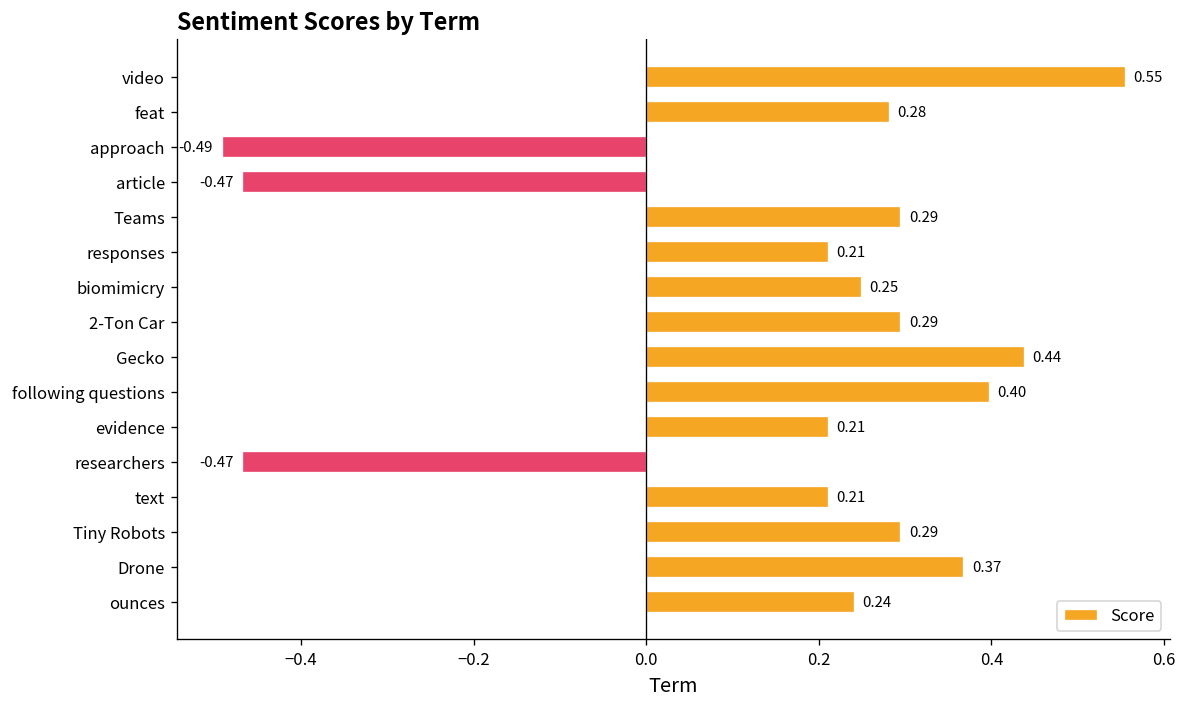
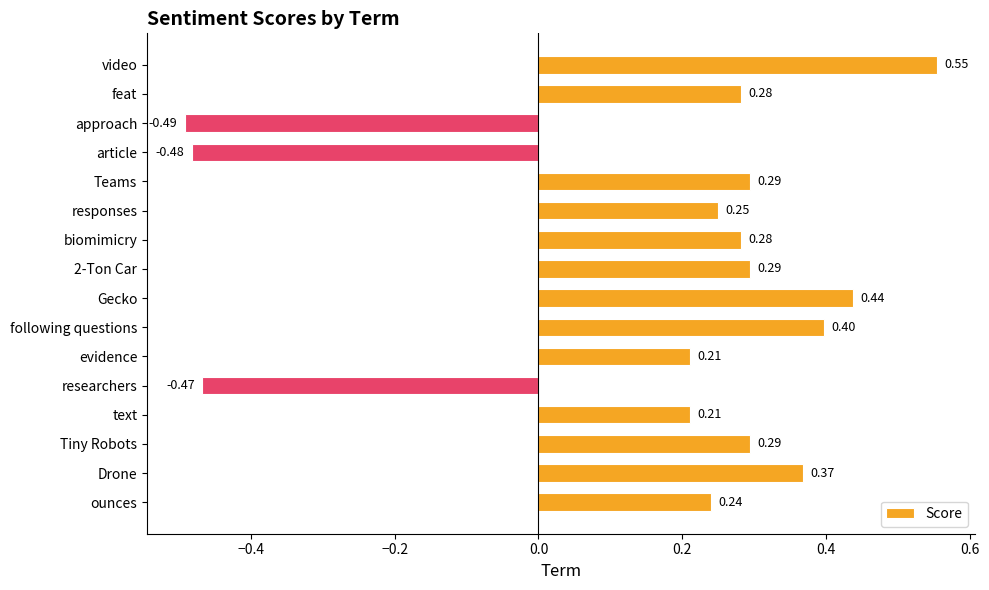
  {
    "video": 0.55,
    "feat": 0.28,
    "approach": -0.49,
-   "article": -0.47,
+   "article": -0.48,
    "Teams": 0.29,
-   "responses": 0.21,
-   "biomimicry": 0.25,
+   "responses": 0.25,
+   "biomimicry": 0.28,
    "2-Ton Car": 0.29,
    "Gecko": 0.44,
    "following questions": 0.40,
    "evidence": 0.21,
    "researchers": -0.47,
    "text": 0.21,
    "Tiny Robots": 0.29,
    "Drone": 0.37,
    "ounces": 0.24
  }
